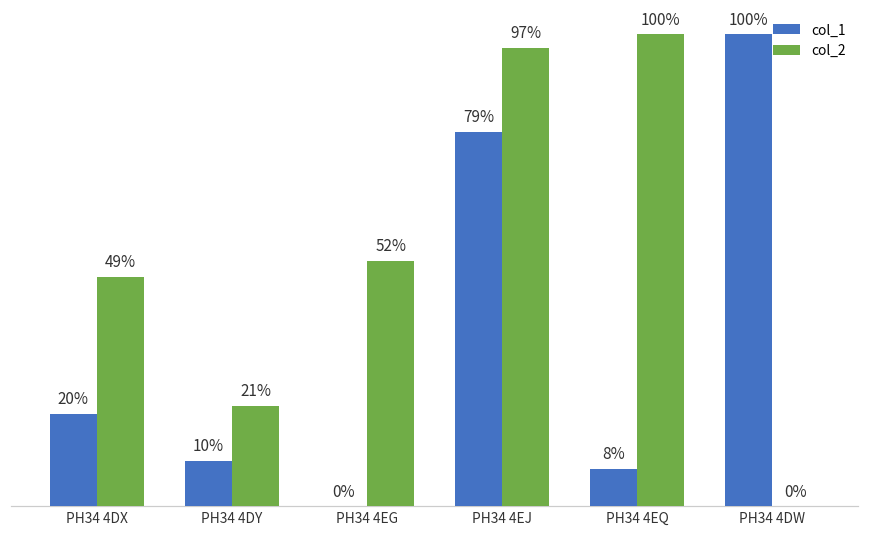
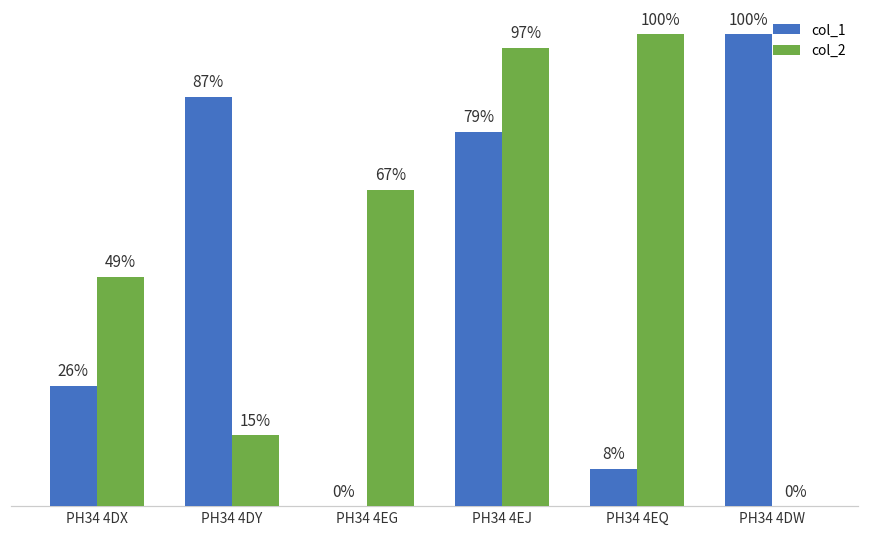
  {
    "col_1": {
-     "PH34 4DX": "20%",
-     "PH34 4DY": "10%",
+     "PH34 4DX": "26%",
+     "PH34 4DY": "87%",
      "PH34 4EG": "0%",
      "PH34 4EJ": "79%",
      "PH34 4EQ": "8%",
      "PH34 4DW": "100%"
    },
    "col_2": {
      "PH34 4DX": "49%",
-     "PH34 4DY": "21%",
-     "PH34 4EG": "52%",
+     "PH34 4DY": "15%",
+     "PH34 4EG": "67%",
      "PH34 4EJ": "97%",
      "PH34 4EQ": "100%",
      "PH34 4DW": "0%"
    }
  }
